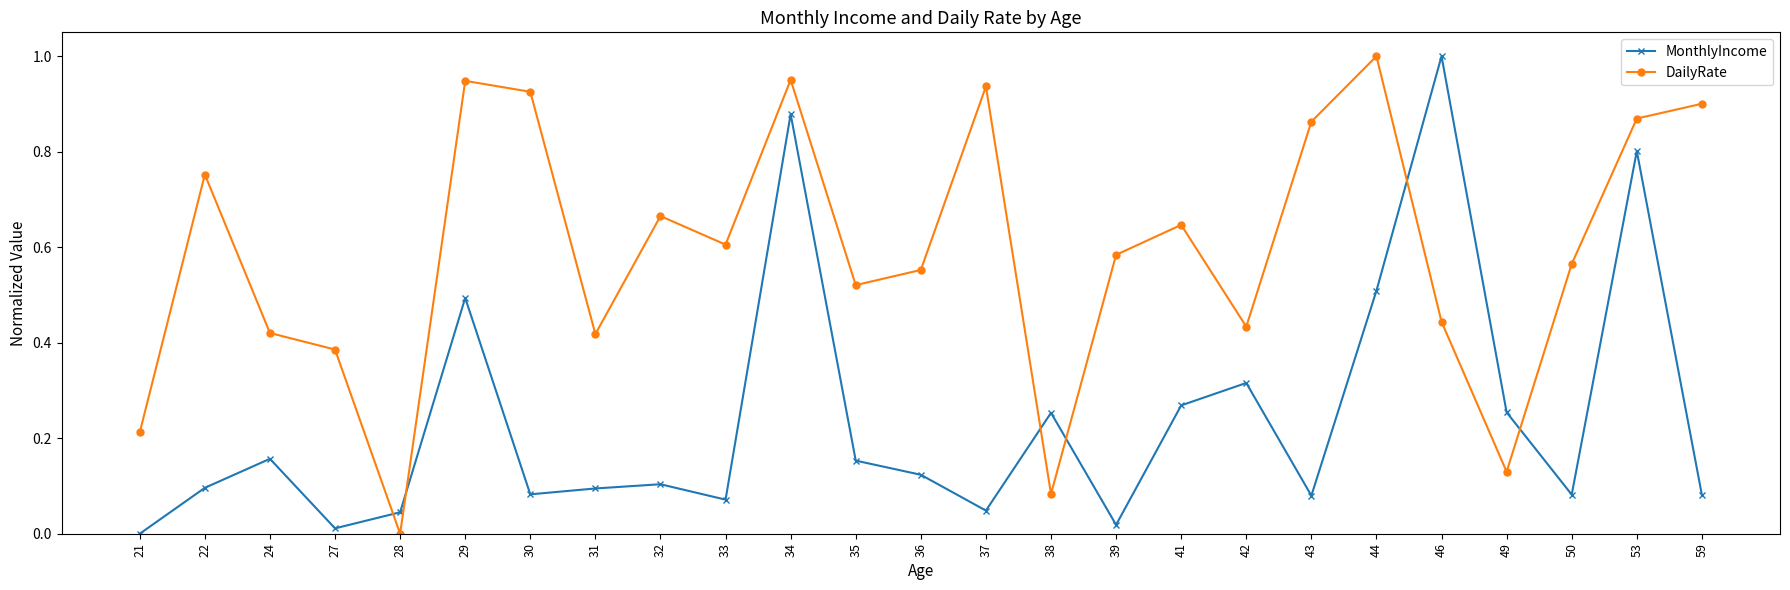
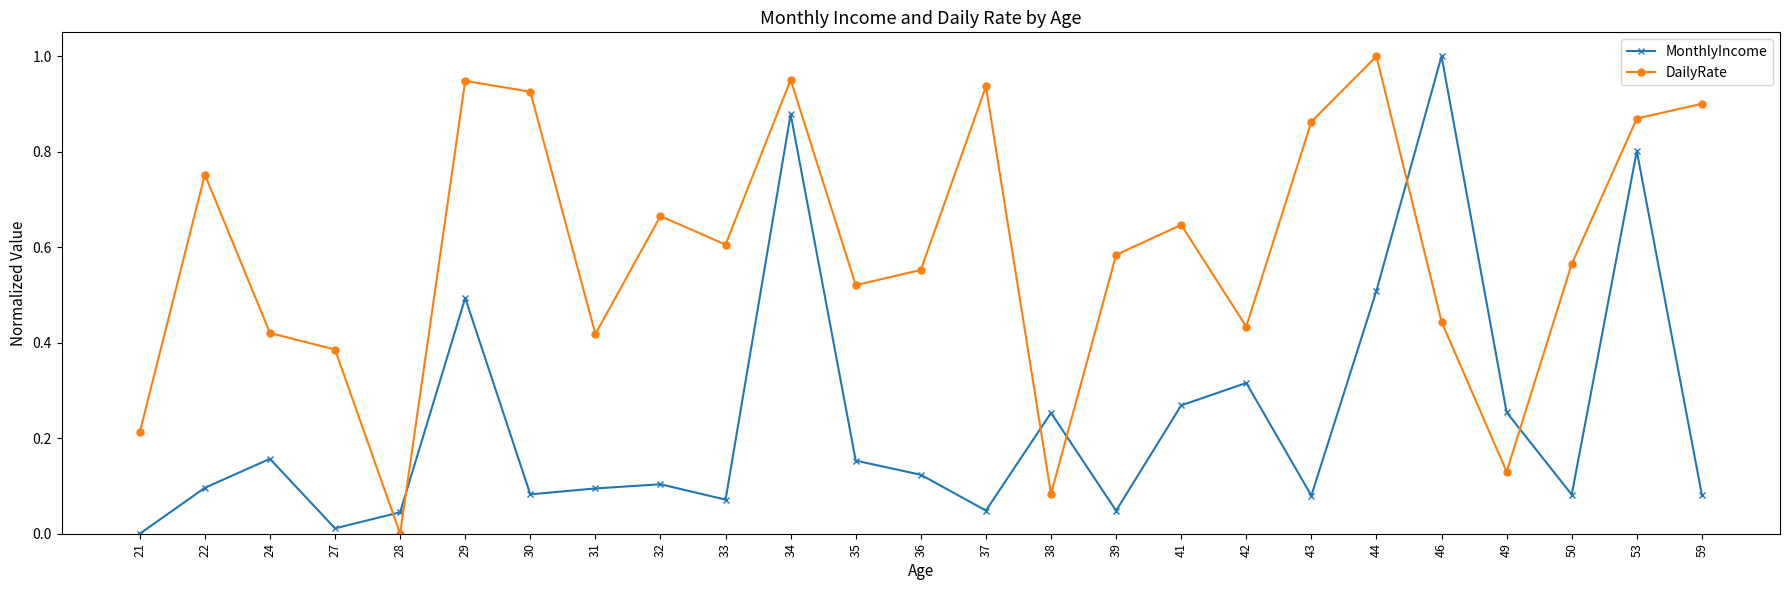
  {
    "MonthlyIncome": {
      "21": 0.00,
      "22": 0.10,
      "24": 0.16,
      "27": 0.01,
      "28": 0.04,
      "29": 0.49,
      "30": 0.08,
      "31": 0.09,
      "32": 0.10,
      "33": 0.07,
      "34": 0.88,
      "35": 0.15,
      "36": 0.12,
      "37": 0.05,
      "38": 0.25,
-     "39": 0.02,
+     "39": 0.05,
      "41": 0.27,
      "42": 0.32,
      "43": 0.08,
      "44": 0.51,
      "46": 1.00,
      "49": 0.25,
      "50": 0.08,
      "53": 0.80,
      "59": 0.08
    },
    "DailyRate": {
      "21": 0.21,
      "22": 0.75,
      "24": 0.42,
      "27": 0.39,
      "28": 0.00,
      "29": 0.95,
      "30": 0.93,
      "31": 0.42,
      "32": 0.67,
      "33": 0.61,
      "34": 0.95,
      "35": 0.52,
      "36": 0.55,
      "37": 0.94,
      "38": 0.08,
      "39": 0.58,
      "41": 0.65,
      "42": 0.43,
      "43": 0.86,
      "44": 1.00,
      "46": 0.44,
      "49": 0.13,
      "50": 0.56,
      "53": 0.87,
      "59": 0.90
    }
  }
